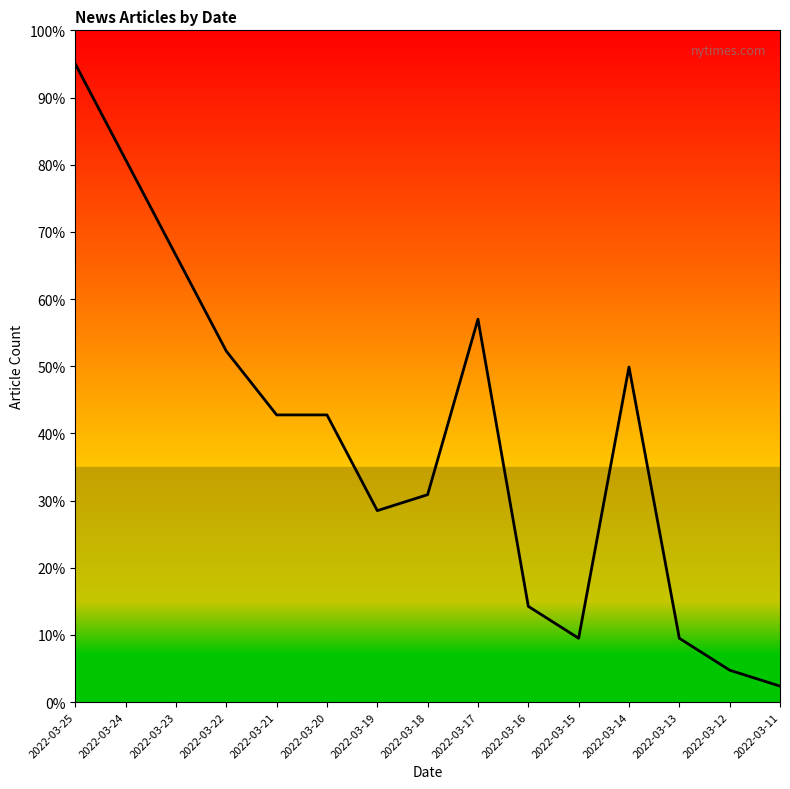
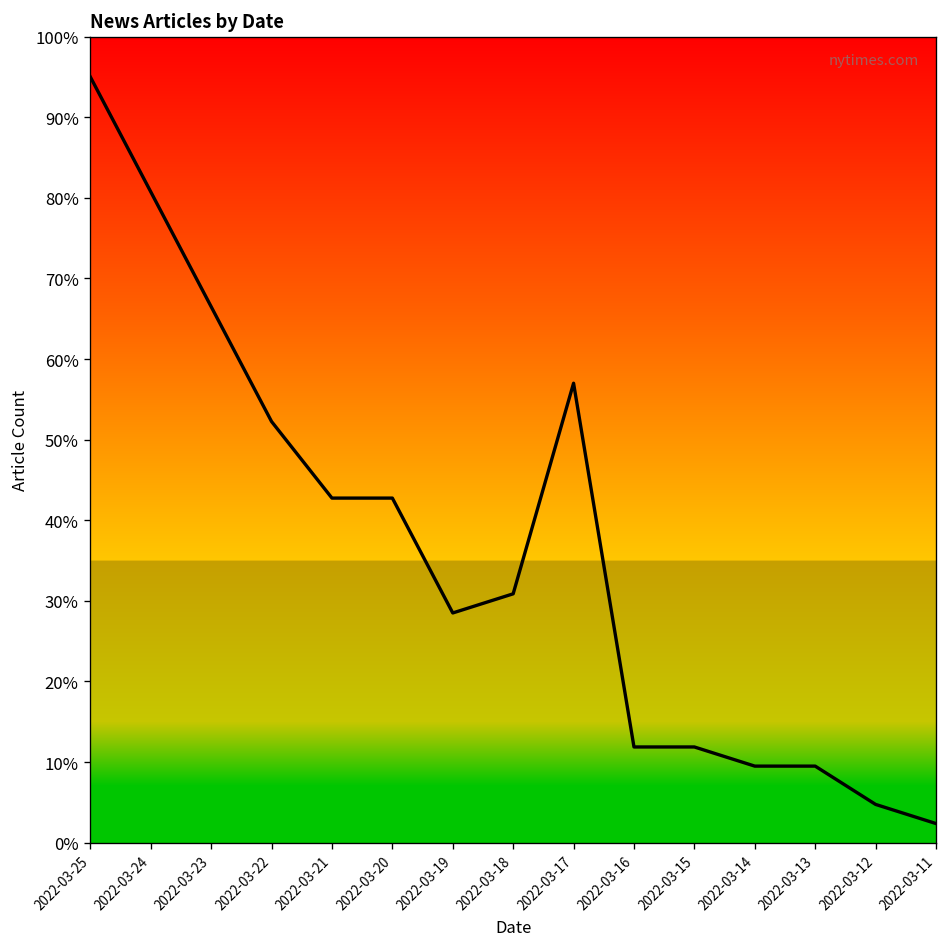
  {
    "2022-03-25": "95%",
    "2022-03-24": "81%",
    "2022-03-23": "67%",
    "2022-03-22": "52%",
    "2022-03-21": "43%",
    "2022-03-20": "43%",
    "2022-03-19": "29%",
    "2022-03-18": "31%",
    "2022-03-17": "57%",
-   "2022-03-16": "14%",
-   "2022-03-15": "10%",
-   "2022-03-14": "50%",
+   "2022-03-16": "12%",
+   "2022-03-15": "12%",
+   "2022-03-14": "10%",
    "2022-03-13": "10%",
    "2022-03-12": "5%",
    "2022-03-11": "2%"
  }
